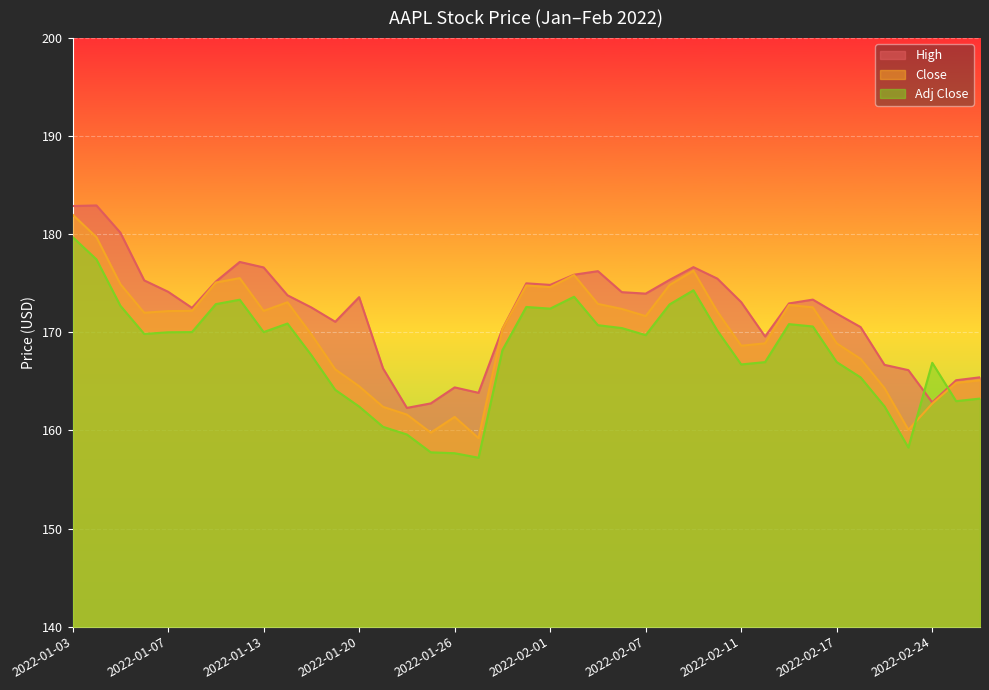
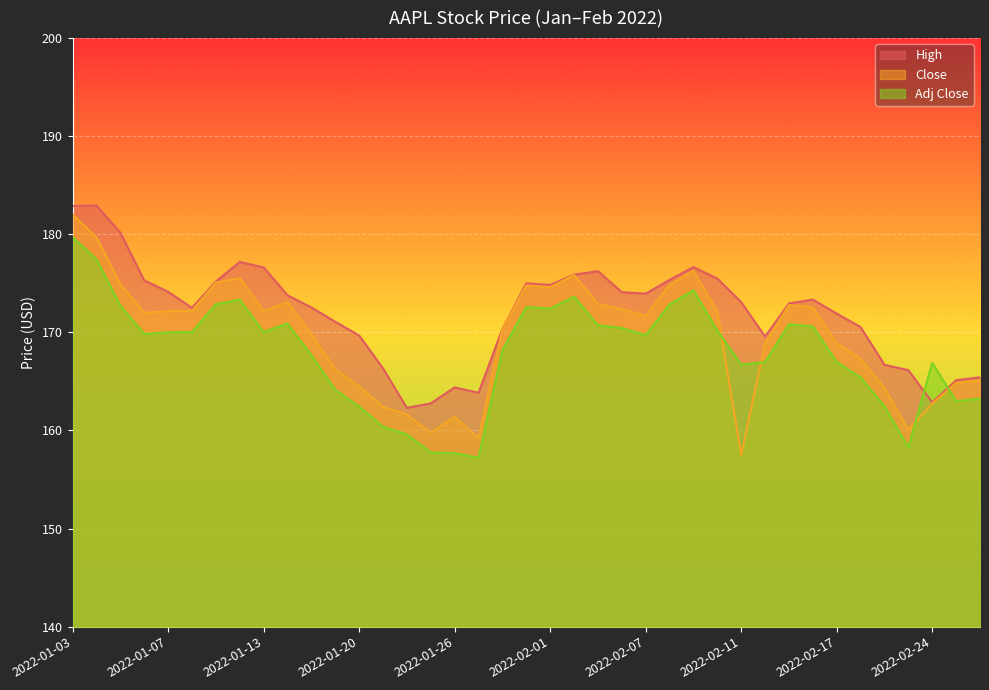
  {
    "High": {
      "2022-01-03": 183,
      "2022-01-07": 174,
      "2022-01-13": 177,
-     "2022-01-20": 174,
+     "2022-01-20": 170,
      "2022-01-26": 164,
      "2022-02-07": 174,
      "2022-02-11": 173,
      "2022-02-17": 172
    },
    "Close": {
      "2022-01-03": 182,
      "2022-01-07": 172,
      "2022-01-13": 172,
      "2022-01-20": 165,
      "2022-01-26": 161,
      "2022-02-07": 172,
-     "2022-02-11": 169,
+     "2022-02-11": 158,
      "2022-02-17": 169
    },
    "Adj Close": {
      "2022-01-03": 180,
      "2022-01-07": 170,
      "2022-01-13": 170,
      "2022-01-20": 162,
      "2022-01-26": 158,
      "2022-02-01": 172,
      "2022-02-07": 170,
      "2022-02-11": 167,
      "2022-02-17": 167,
      "2022-02-24": 167
    }
  }
